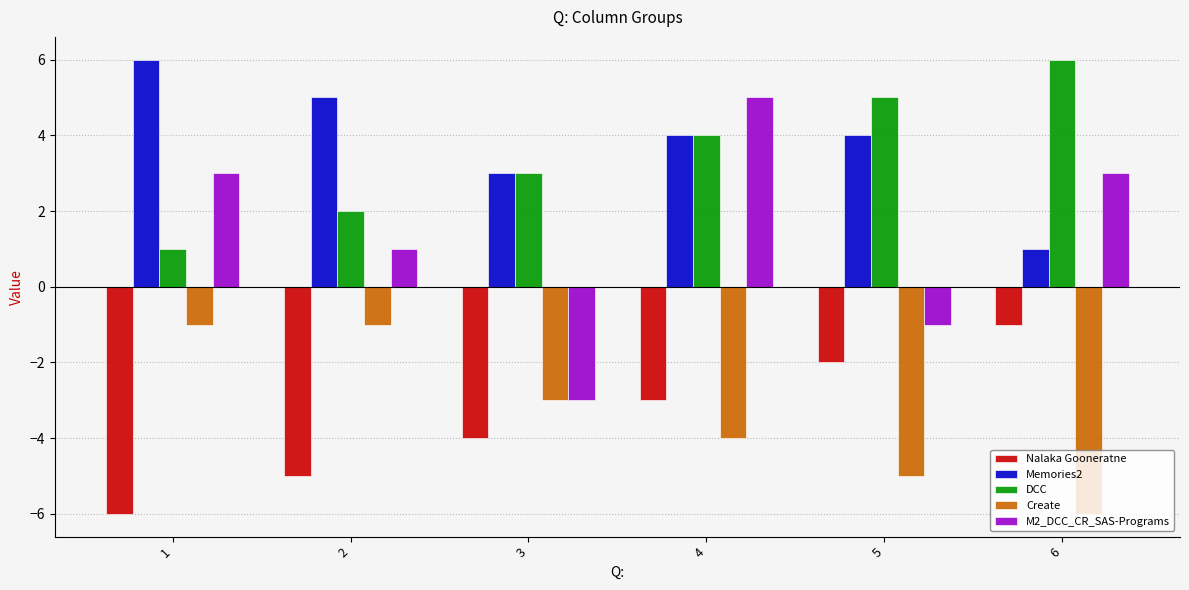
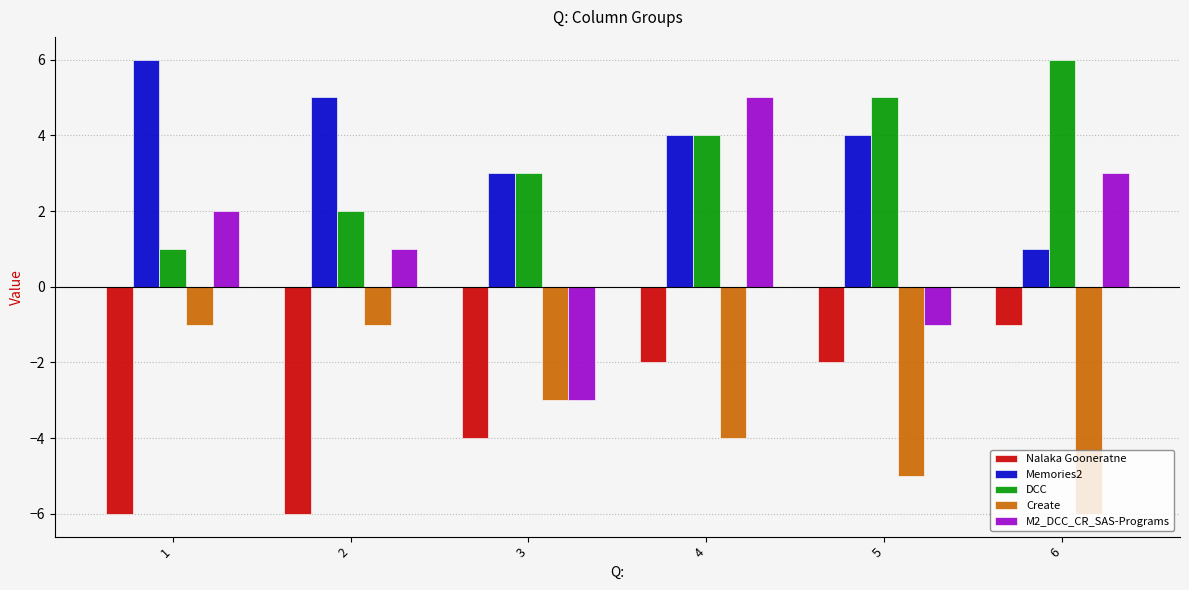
  {
    "Nalaka Gooneratne": {
      "1": -6,
-     "2": -5,
+     "2": -6,
      "3": -4,
-     "4": -3,
+     "4": -2,
      "5": -2,
      "6": -1
    },
    "Memories2": {
      "1": 6,
      "2": 5,
      "3": 3,
      "4": 4,
      "5": 4,
      "6": 1
    },
    "DCC": {
      "1": 1,
      "2": 2,
      "3": 3,
      "4": 4,
      "5": 5,
      "6": 6
    },
    "Create": {
      "1": -1,
      "2": -1,
      "3": -3,
      "4": -4,
      "5": -5
    },
    "M2_DCC_CR_SAS-Programs": {
-     "1": 3,
+     "1": 2,
      "2": 1,
      "3": -3,
      "4": 5,
      "5": -1,
      "6": 3
    }
  }
